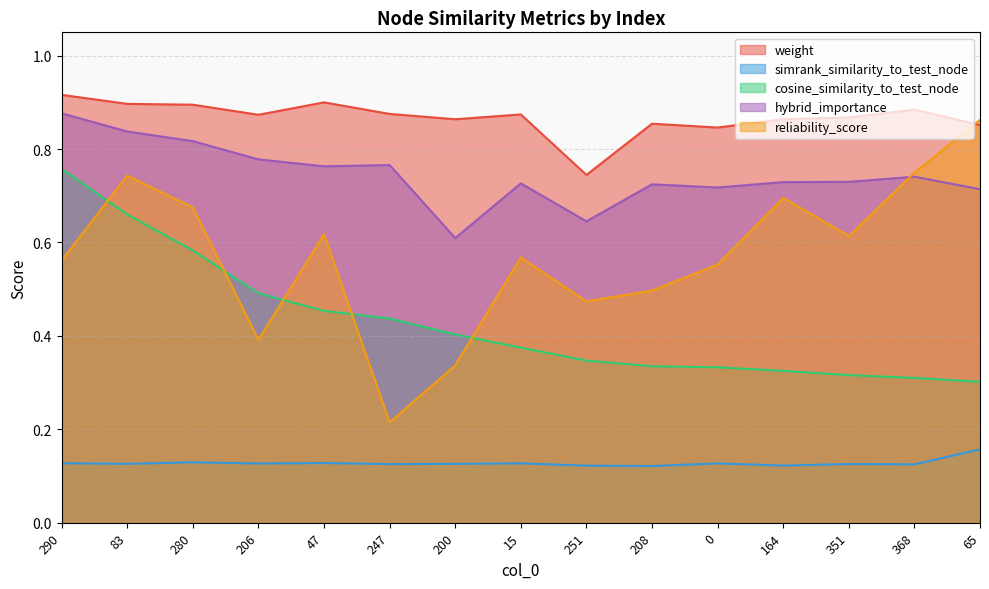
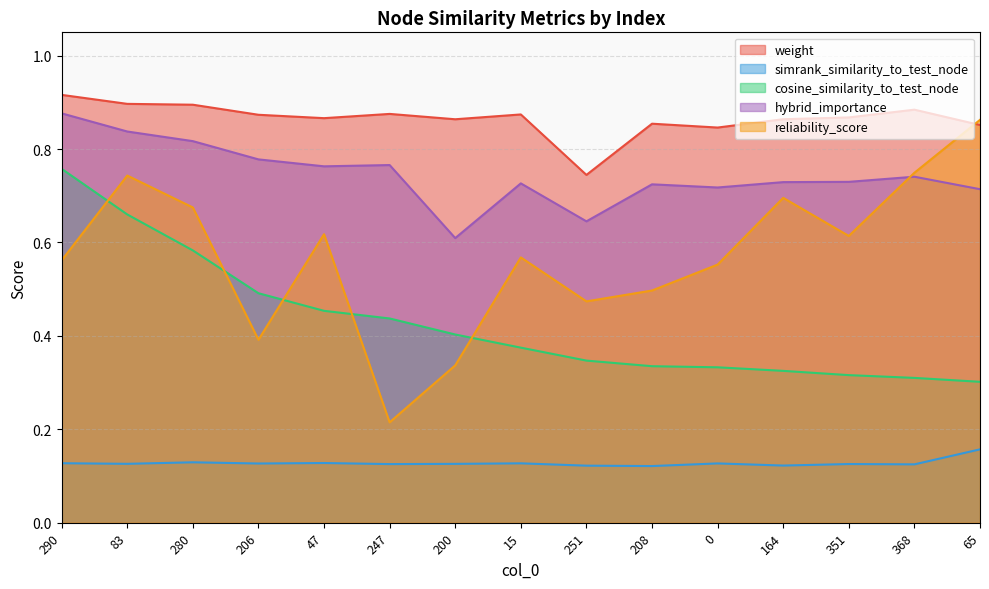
  {
    "weight": {
      "290": 0.92,
      "83": 0.90,
      "280": 0.90,
      "206": 0.87,
-     "47": 0.90,
+     "47": 0.87,
      "247": 0.88,
      "200": 0.86,
      "15": 0.87,
      "251": 0.74,
      "208": 0.85,
      "0": 0.85,
      "65": 0.85
    },
    "simrank_similarity_to_test_node": {
      "290": 0.13,
      "83": 0.13,
      "280": 0.13,
      "206": 0.13,
      "47": 0.13,
      "247": 0.13,
      "200": 0.13,
      "15": 0.13,
      "251": 0.12,
      "208": 0.12,
      "0": 0.13,
      "164": 0.12,
      "351": 0.13,
      "368": 0.12,
      "65": 0.16
    },
    "cosine_similarity_to_test_node": {
      "290": 0.76,
      "83": 0.66,
      "280": 0.58,
      "206": 0.49,
      "47": 0.45,
      "247": 0.44,
      "200": 0.40,
      "15": 0.37,
      "251": 0.35,
      "208": 0.34,
      "0": 0.33,
      "164": 0.33,
      "351": 0.32,
      "368": 0.31,
      "65": 0.30
    },
    "hybrid_importance": {
      "290": 0.88,
      "83": 0.84,
      "280": 0.82,
      "206": 0.78,
      "47": 0.76,
      "247": 0.77,
      "200": 0.61,
      "15": 0.73,
      "251": 0.65,
      "208": 0.72,
      "0": 0.72,
      "164": 0.73,
      "351": 0.73,
      "368": 0.74,
      "65": 0.71
    },
    "reliability_score": {
      "290": 0.56,
      "83": 0.74,
      "280": 0.67,
      "206": 0.39,
      "47": 0.62,
      "247": 0.21,
      "200": 0.34,
      "15": 0.57,
      "251": 0.47,
      "208": 0.50,
      "0": 0.55,
      "164": 0.70,
      "351": 0.61,
      "368": 0.75,
      "65": 0.86
    }
  }
